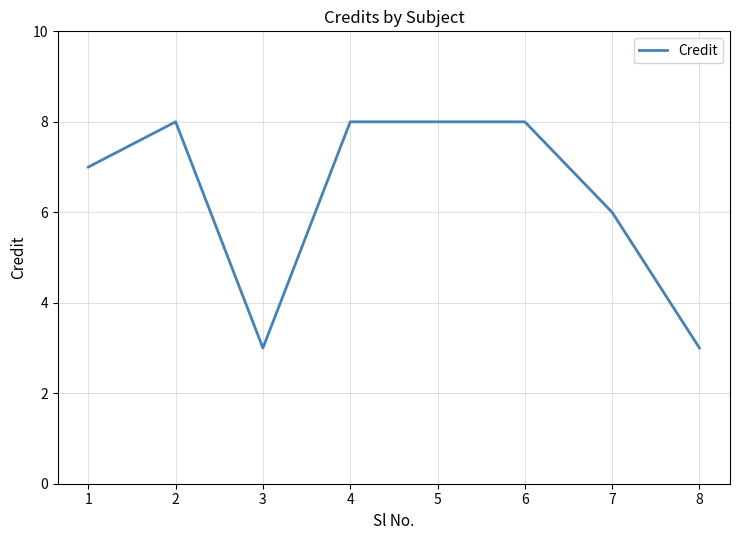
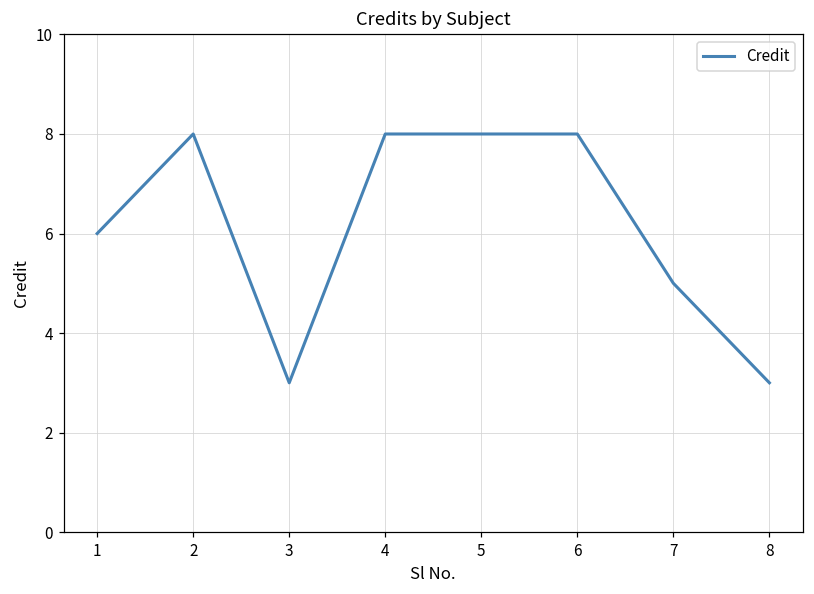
  {
-   "1": 7,
+   "1": 6,
    "2": 8,
    "3": 3,
    "4": 8,
    "5": 8,
    "6": 8,
-   "7": 6,
+   "7": 5,
    "8": 3
  }
